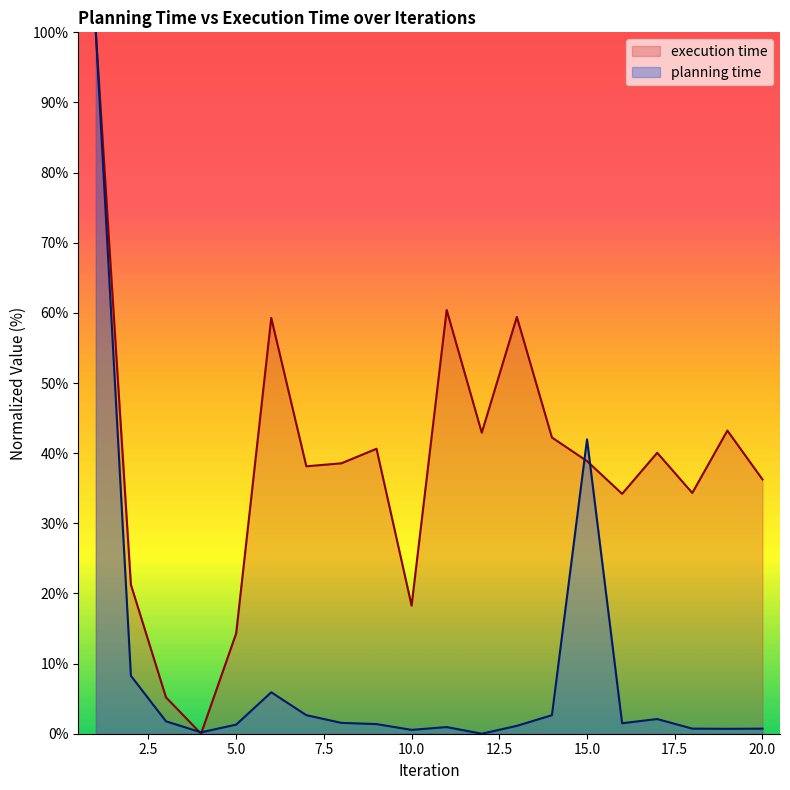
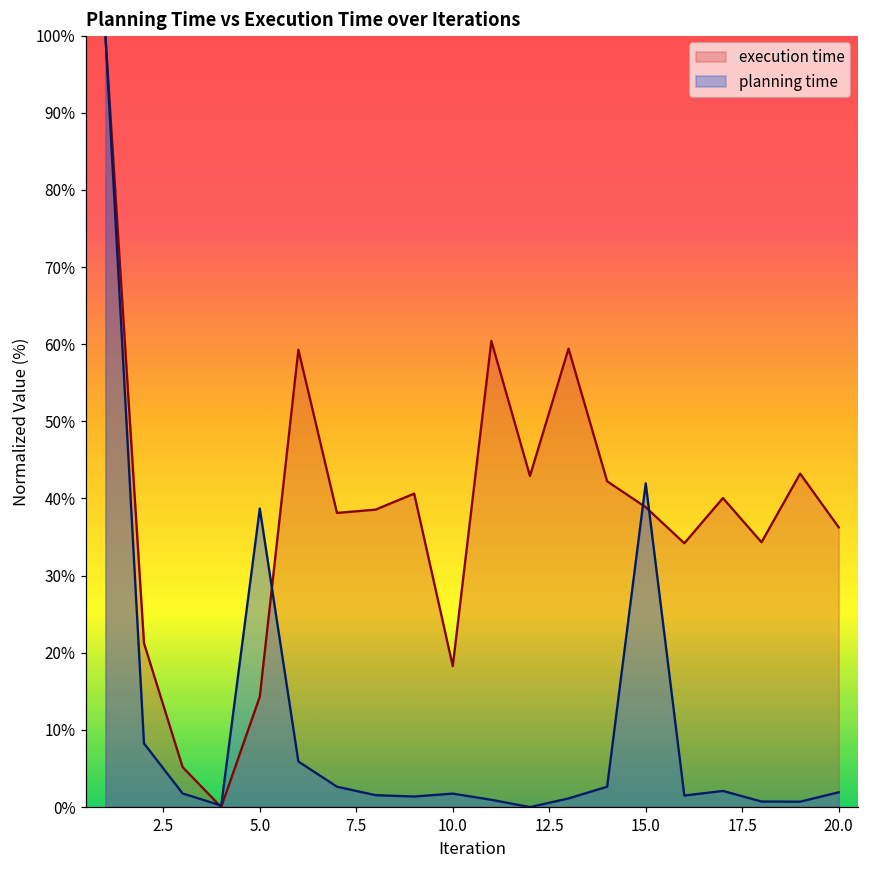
  {
    "execution time": {
      "5.0": "14%",
      "10.0": "18%",
      "15.0": "39%",
      "20.0": "36%"
    },
    "planning time": {
-     "5.0": "1%",
-     "10.0": "1%",
+     "5.0": "39%",
+     "10.0": "2%",
      "15.0": "42%",
-     "20.0": "1%"
+     "20.0": "2%"
    }
  }
